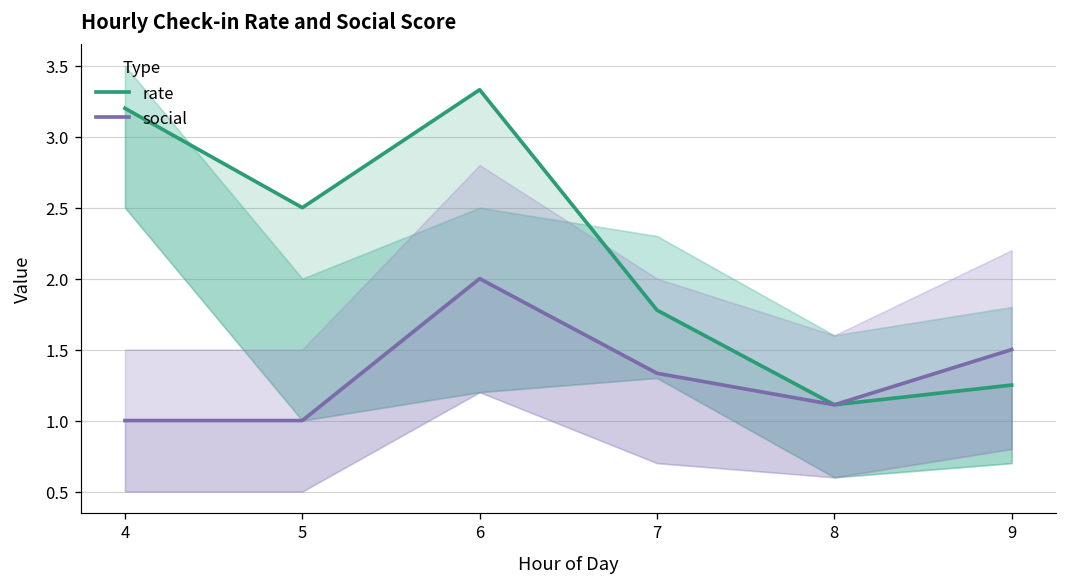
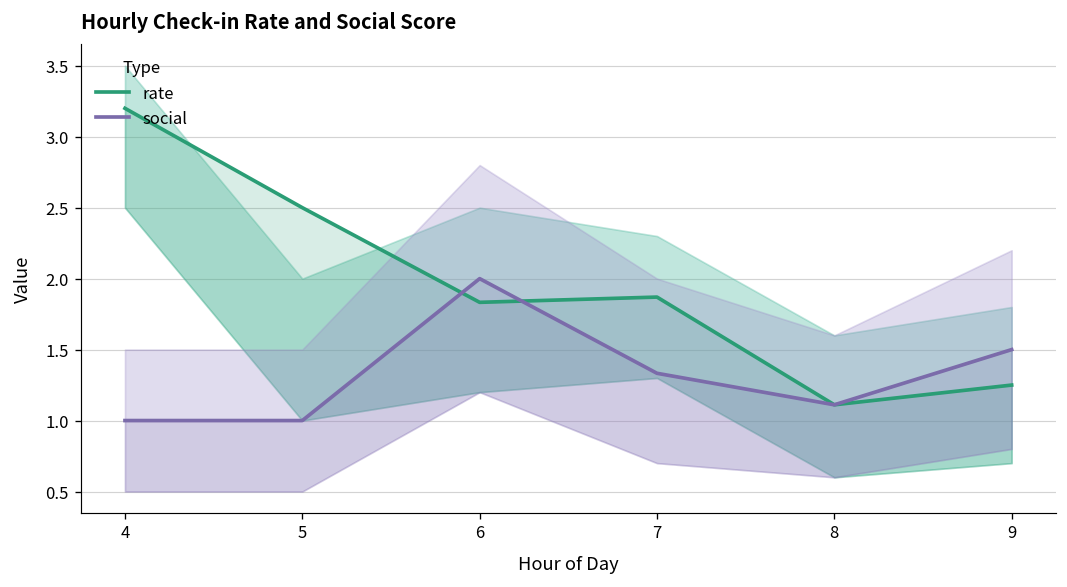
  {
    "rate": {
      "4": 3.20,
      "5": 2.50,
-     "6": 3.33,
-     "7": 1.78,
+     "6": 1.83,
+     "7": 1.87,
      "9": 1.25
    }
  }
